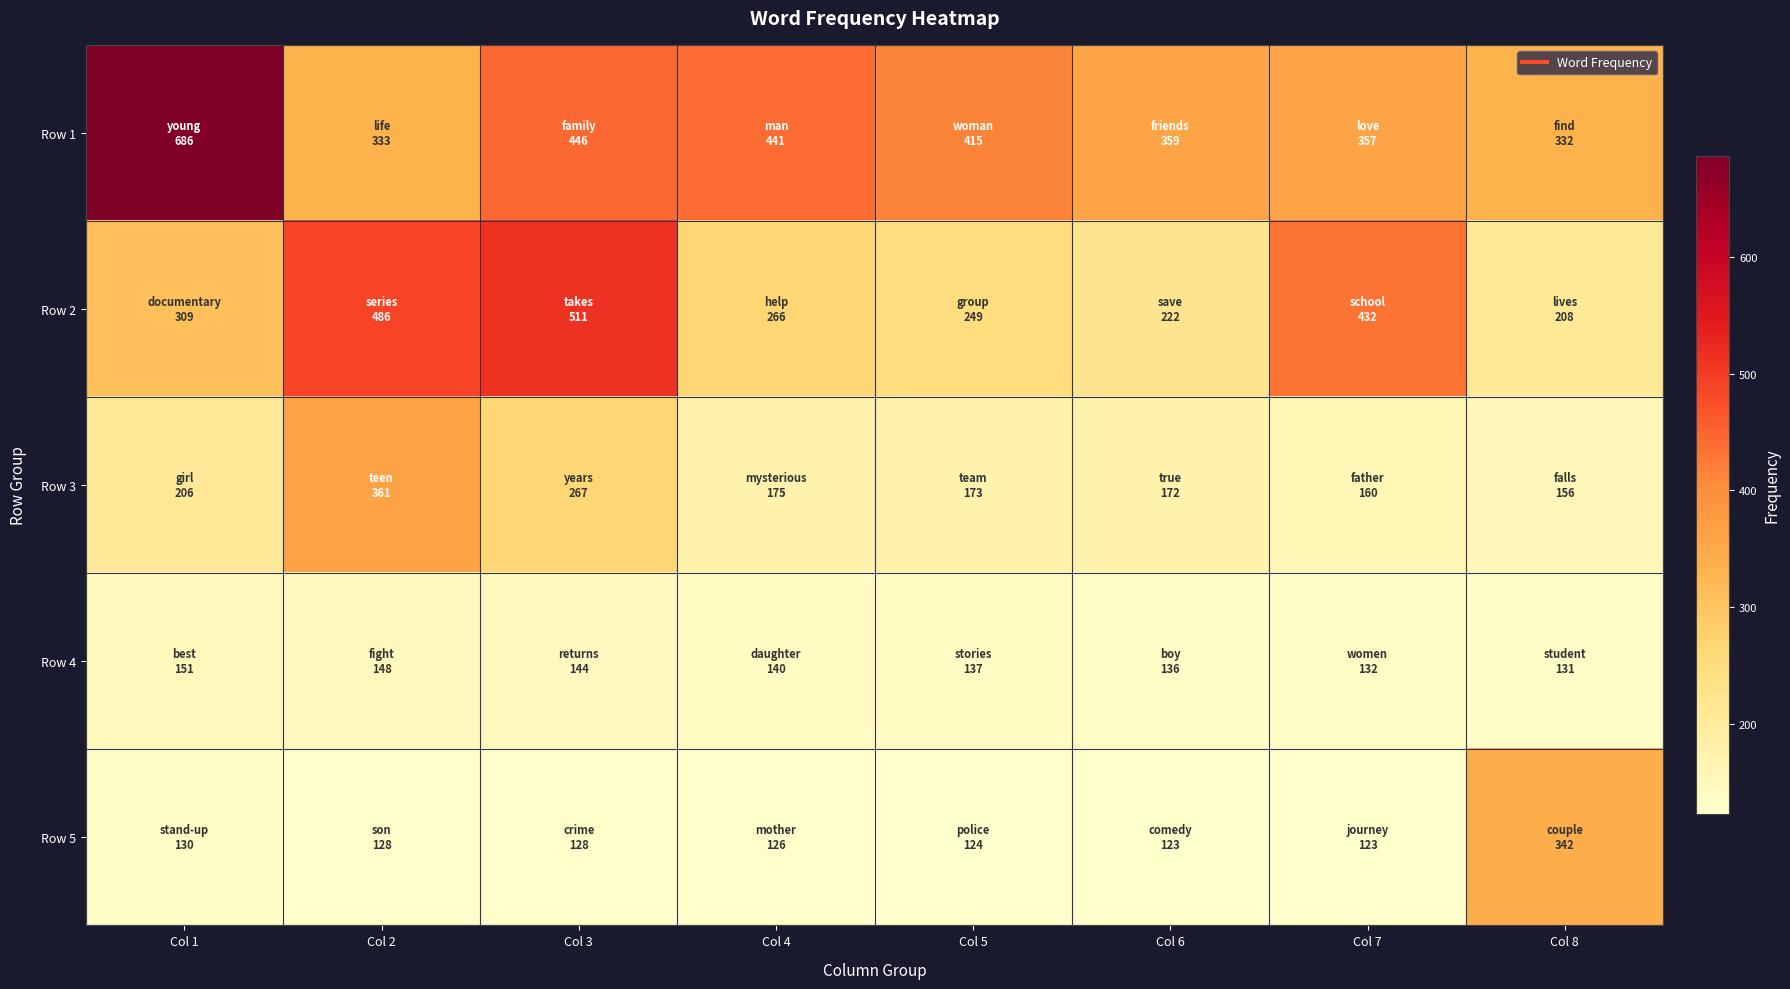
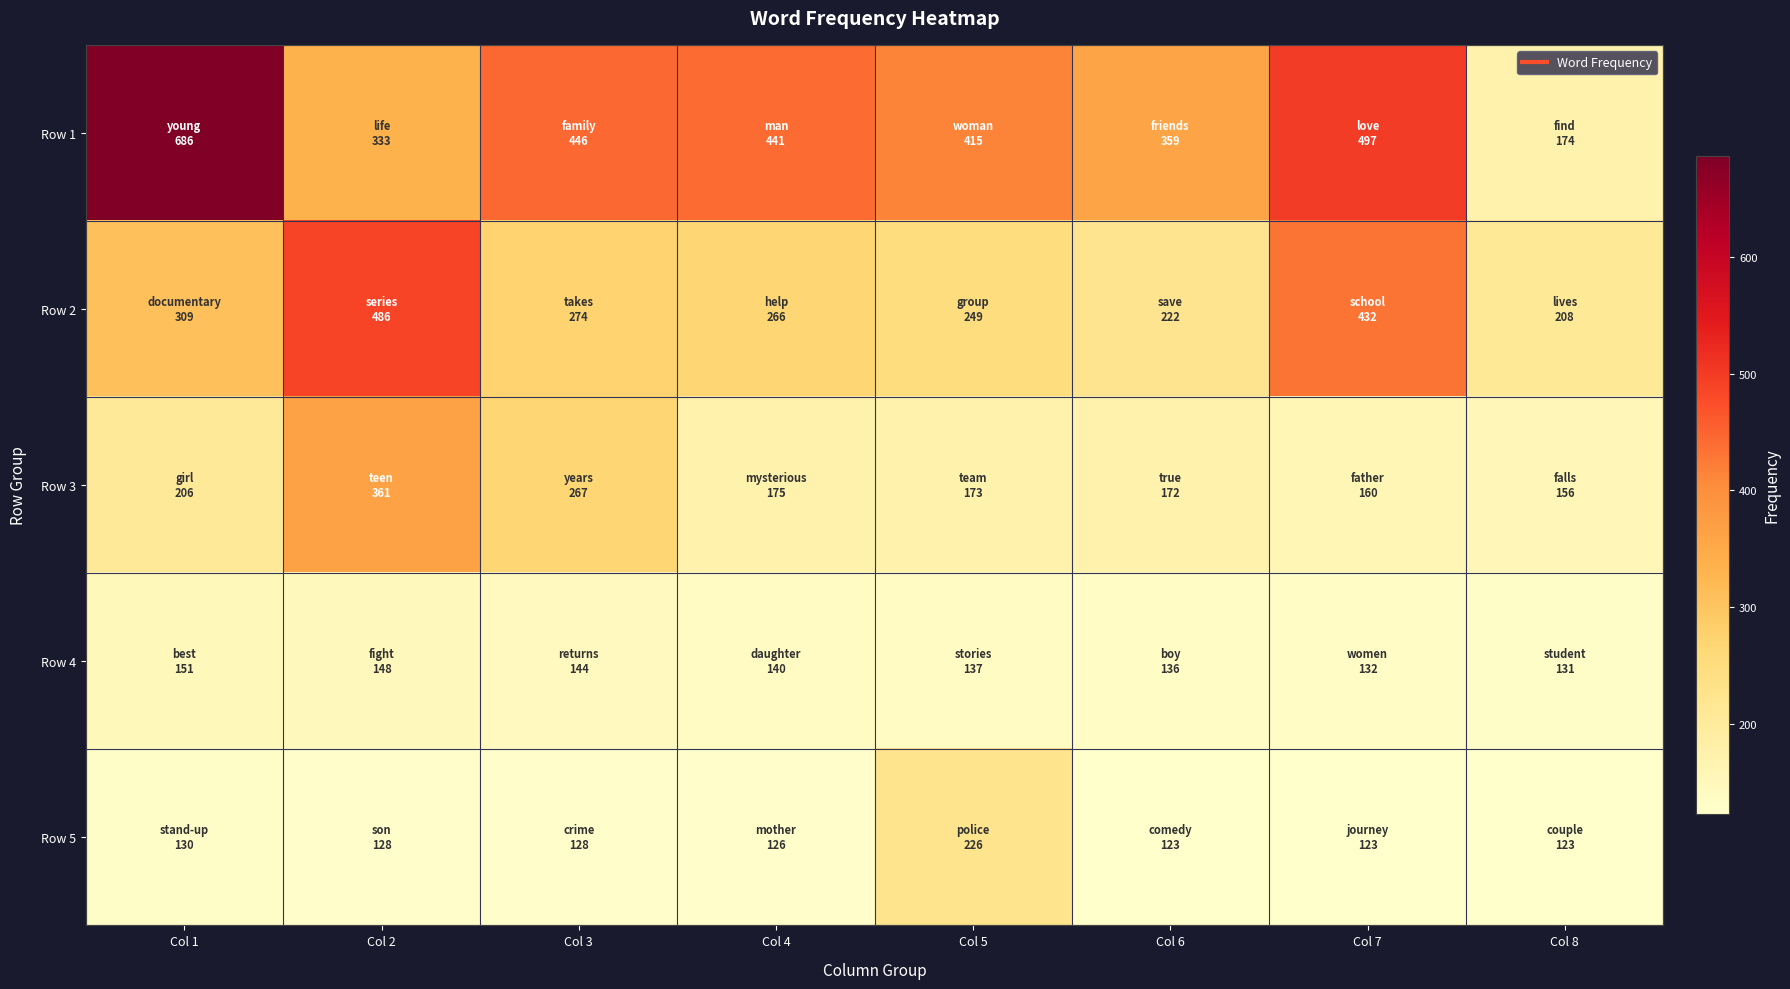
  {
    "Row 1": {
      "Col 1": 686,
      "Col 2": 333,
      "Col 3": 446,
      "Col 4": 441,
      "Col 5": 415,
      "Col 6": 359,
-     "Col 7": 357,
-     "Col 8": 332
+     "Col 7": 497,
+     "Col 8": 174
    },
    "Row 2": {
      "Col 1": 309,
      "Col 2": 486,
-     "Col 3": 511,
+     "Col 3": 274,
      "Col 4": 266,
      "Col 5": 249,
      "Col 6": 222,
      "Col 7": 432,
      "Col 8": 208
    },
    "Row 3": {
      "Col 1": 206,
      "Col 2": 361,
      "Col 3": 267,
      "Col 4": 175,
      "Col 5": 173,
      "Col 6": 172,
      "Col 7": 160,
      "Col 8": 156
    },
    "Row 4": {
      "Col 1": 151,
      "Col 2": 148,
      "Col 3": 144,
      "Col 4": 140,
      "Col 5": 137,
      "Col 6": 136,
      "Col 7": 132,
      "Col 8": 131
    },
    "Row 5": {
      "Col 1": 130,
      "Col 2": 128,
      "Col 3": 128,
      "Col 4": 126,
-     "Col 5": 124,
+     "Col 5": 226,
      "Col 6": 123,
      "Col 7": 123,
-     "Col 8": 342
+     "Col 8": 123
    }
  }
